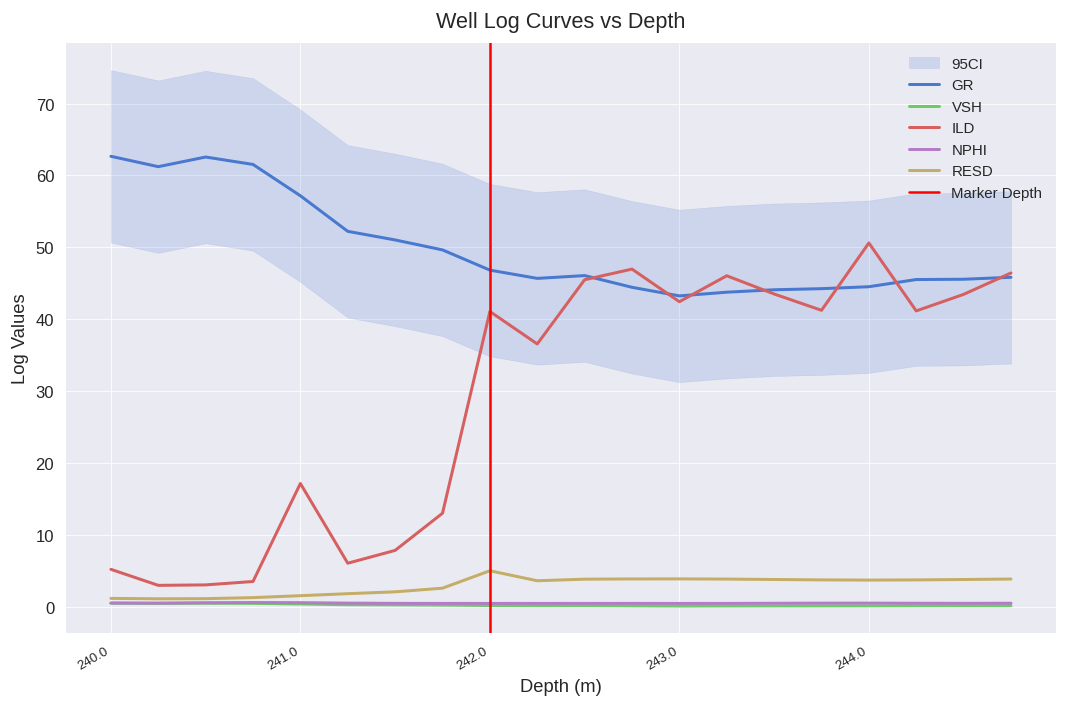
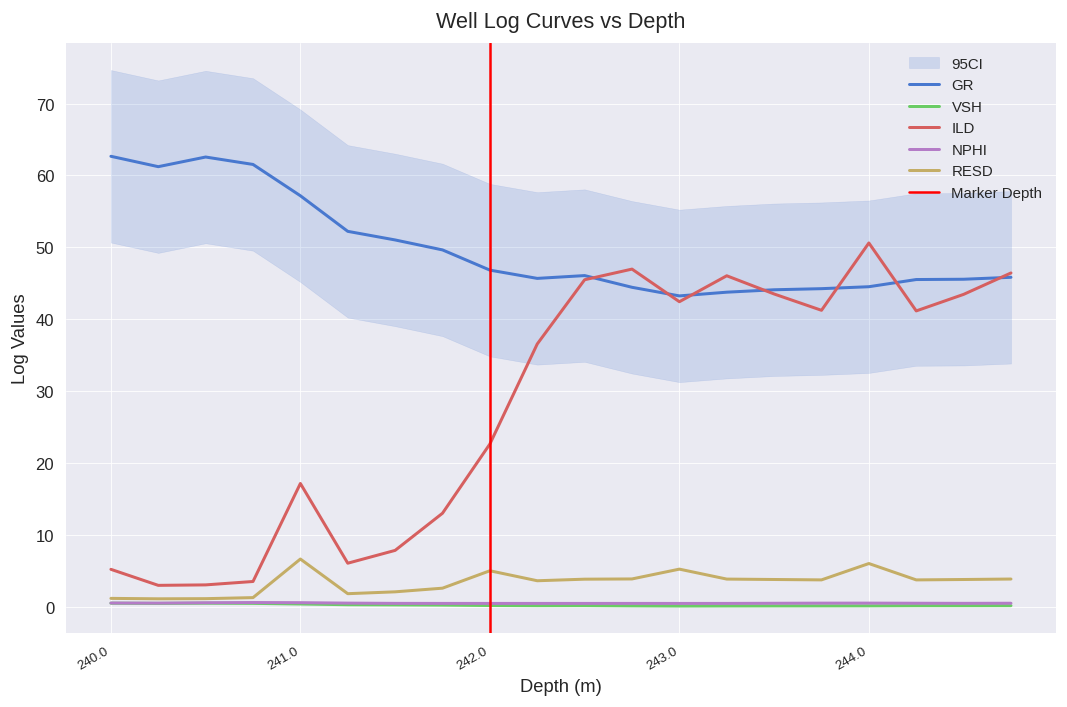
  {
    "ILD": {
      "240.0": 5,
      "241.0": 17,
-     "242.0": 41,
+     "242.0": 23,
      "243.0": 42,
      "244.0": 51
    },
    "RESD": {
      "240.0": 1,
-     "241.0": 2,
+     "241.0": 7,
      "242.0": 5,
-     "243.0": 4,
-     "244.0": 4
+     "243.0": 5,
+     "244.0": 6
    }
  }
